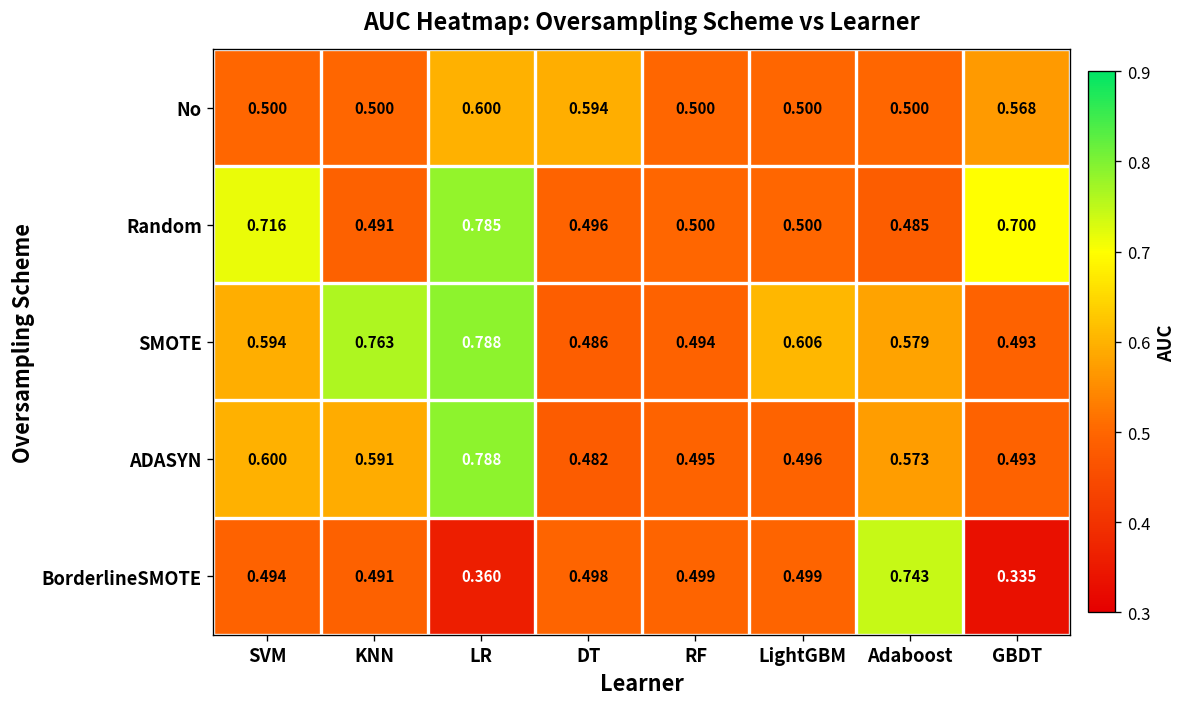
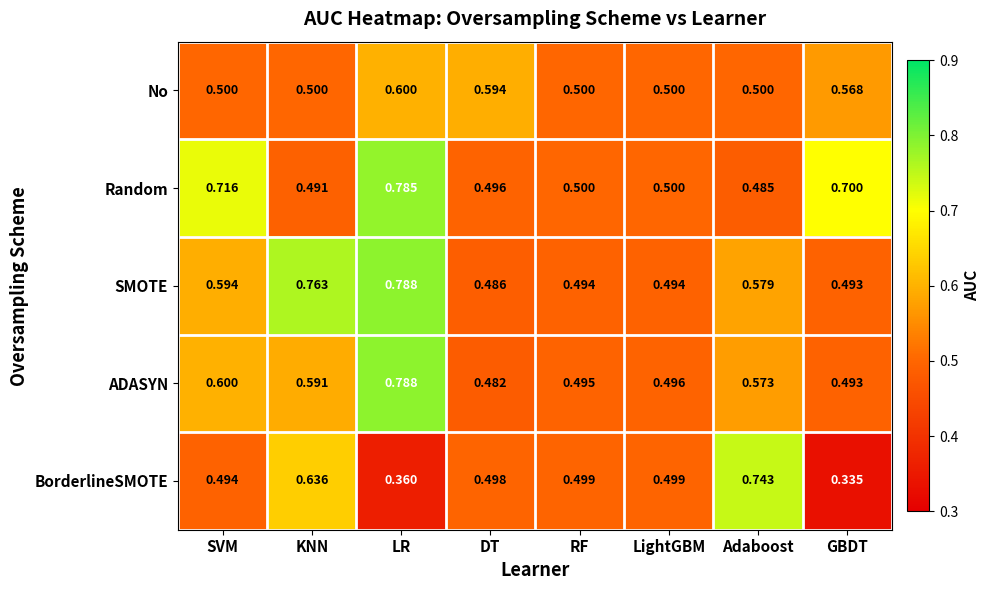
  {
    "No": {
      "SVM": 0.500,
      "KNN": 0.500,
      "LR": 0.600,
      "DT": 0.594,
      "RF": 0.500,
      "LightGBM": 0.500,
      "Adaboost": 0.500,
      "GBDT": 0.568
    },
    "Random": {
      "SVM": 0.716,
      "KNN": 0.491,
      "LR": 0.785,
      "DT": 0.496,
      "RF": 0.500,
      "LightGBM": 0.500,
      "Adaboost": 0.485,
      "GBDT": 0.700
    },
    "SMOTE": {
      "SVM": 0.594,
      "KNN": 0.763,
      "LR": 0.788,
      "DT": 0.486,
      "RF": 0.494,
-     "LightGBM": 0.606,
+     "LightGBM": 0.494,
      "Adaboost": 0.579,
      "GBDT": 0.493
    },
    "ADASYN": {
      "SVM": 0.600,
      "KNN": 0.591,
      "LR": 0.788,
      "DT": 0.482,
      "RF": 0.495,
      "LightGBM": 0.496,
      "Adaboost": 0.573,
      "GBDT": 0.493
    },
    "BorderlineSMOTE": {
      "SVM": 0.494,
-     "KNN": 0.491,
+     "KNN": 0.636,
      "LR": 0.360,
      "DT": 0.498,
      "RF": 0.499,
      "LightGBM": 0.499,
      "Adaboost": 0.743,
      "GBDT": 0.335
    }
  }
